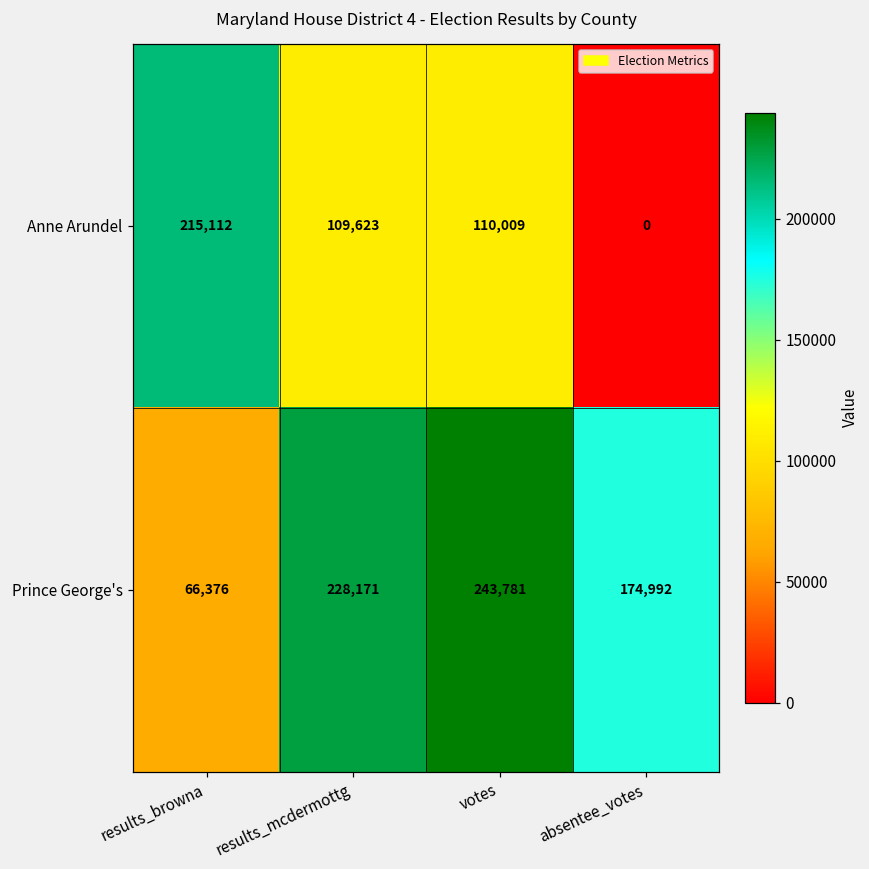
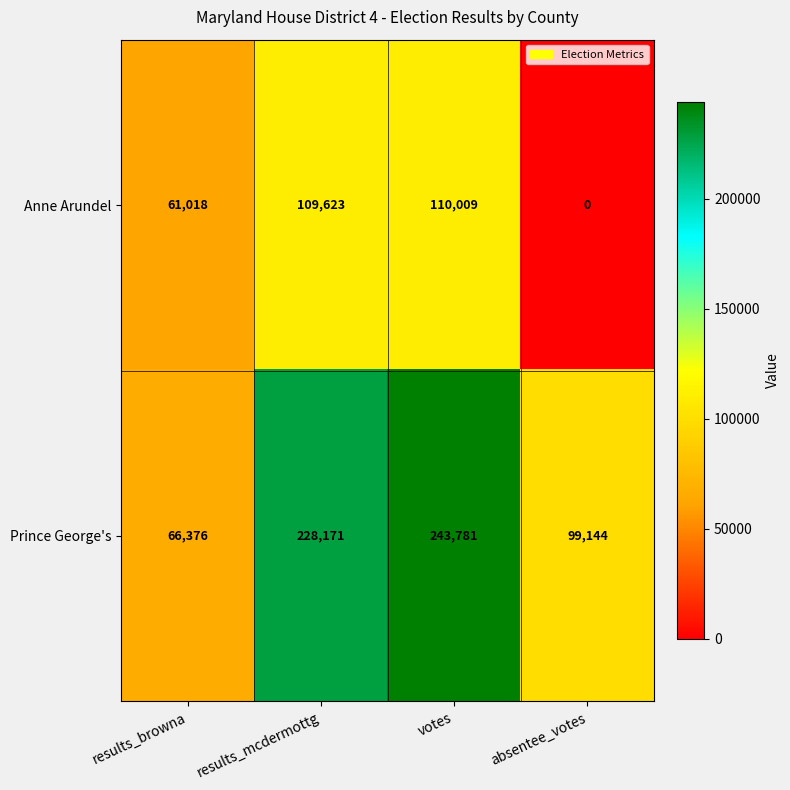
  {
    "Anne Arundel": {
-     "results_browna": "215,112",
+     "results_browna": "61,018",
      "results_mcdermottg": "109,623",
      "votes": "110,009",
      "absentee_votes": "0"
    },
    "Prince George's": {
      "results_browna": "66,376",
      "results_mcdermottg": "228,171",
      "votes": "243,781",
-     "absentee_votes": "174,992"
+     "absentee_votes": "99,144"
    }
  }
